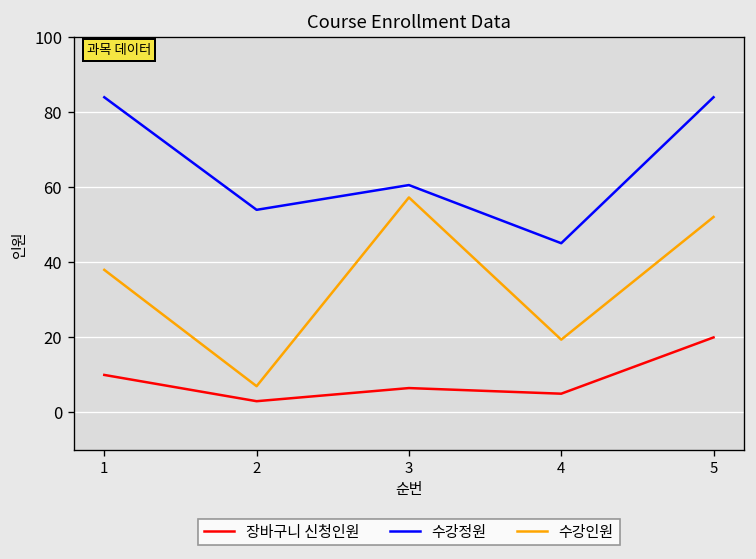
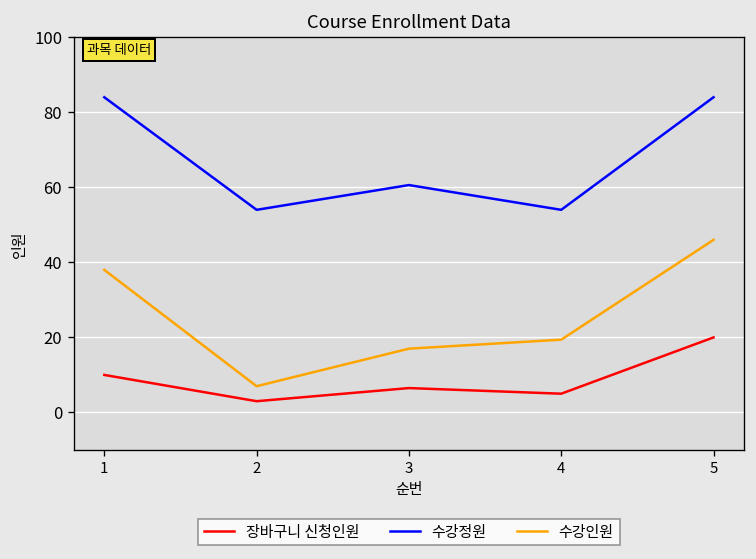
  {
    "장바구니 신청인원": {
      "1": 10,
      "2": 3,
      "3": 7,
      "4": 5,
      "5": 20
    },
    "수강정원": {
      "1": 84,
      "2": 54,
      "3": 61,
-     "4": 45,
+     "4": 54,
      "5": 84
    },
    "수강인원": {
      "1": 38,
      "2": 7,
-     "3": 57,
+     "3": 17,
      "4": 19,
-     "5": 52
+     "5": 46
    }
  }
